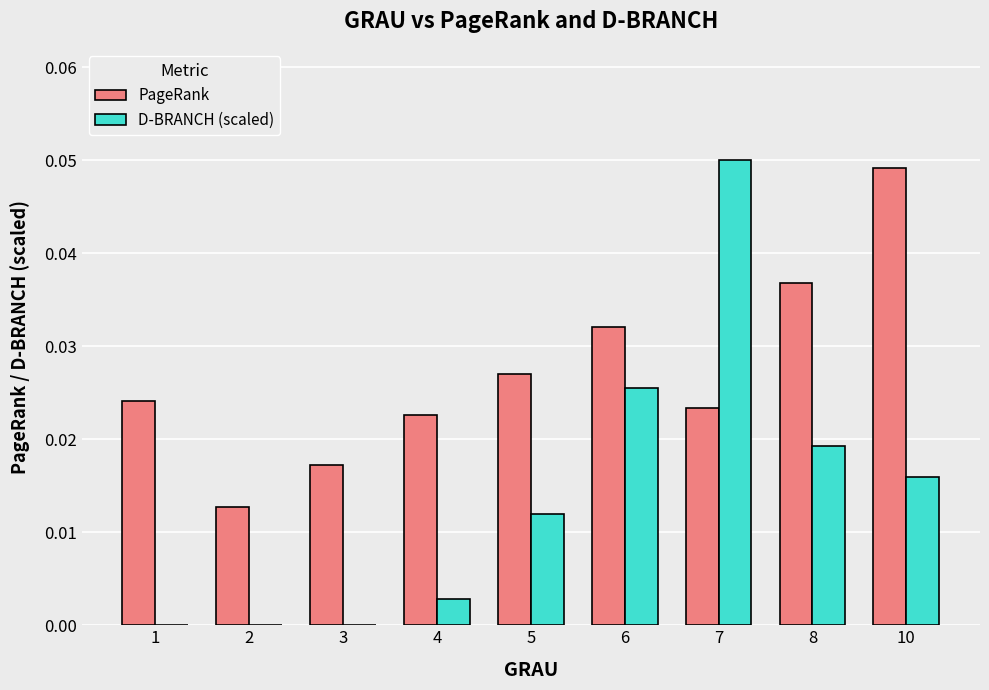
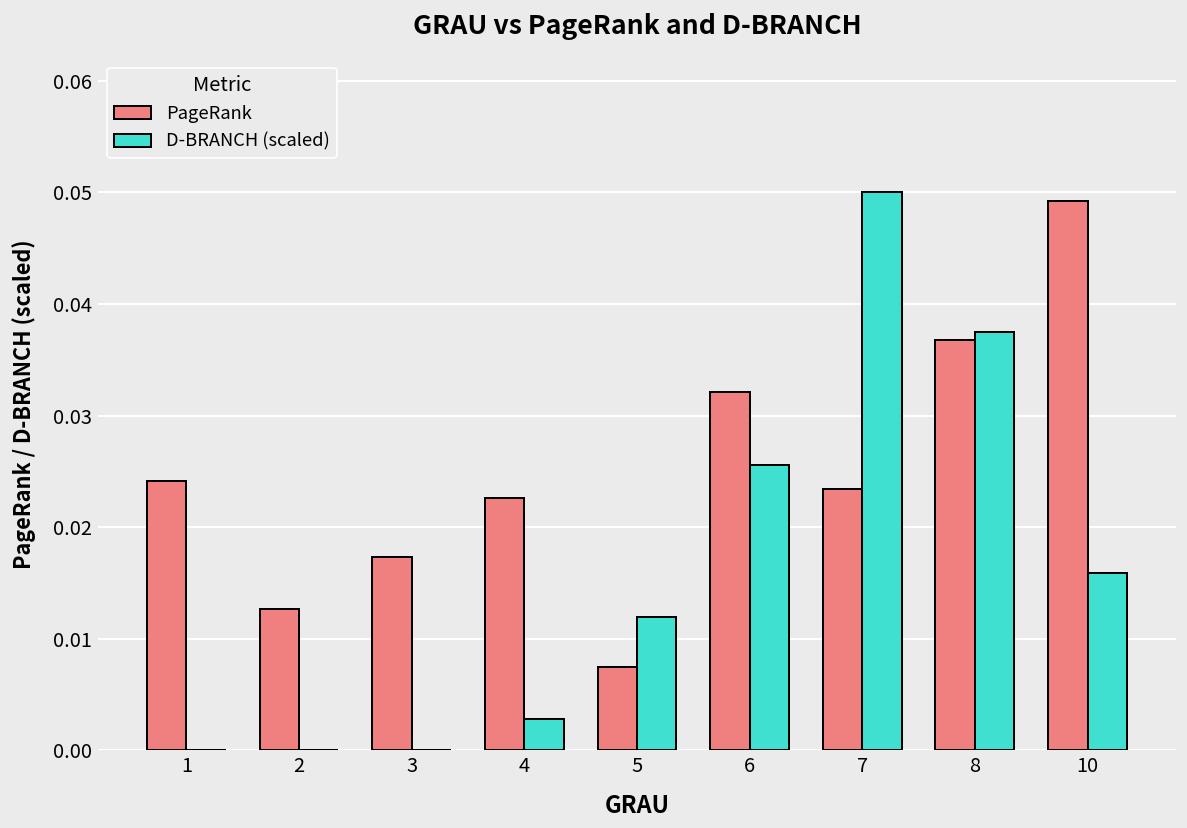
  {
    "PageRank": {
      "1": 0.024,
      "2": 0.013,
      "3": 0.017,
      "4": 0.023,
-     "5": 0.027,
+     "5": 0.007,
      "6": 0.032,
      "7": 0.023,
      "8": 0.037,
      "10": 0.049
    },
    "D-BRANCH (scaled)": {
      "1": 0.000,
      "2": 0.000,
      "3": 0.000,
      "4": 0.003,
      "5": 0.012,
      "6": 0.026,
      "7": 0.050,
-     "8": 0.019,
+     "8": 0.038,
      "10": 0.016
    }
  }
